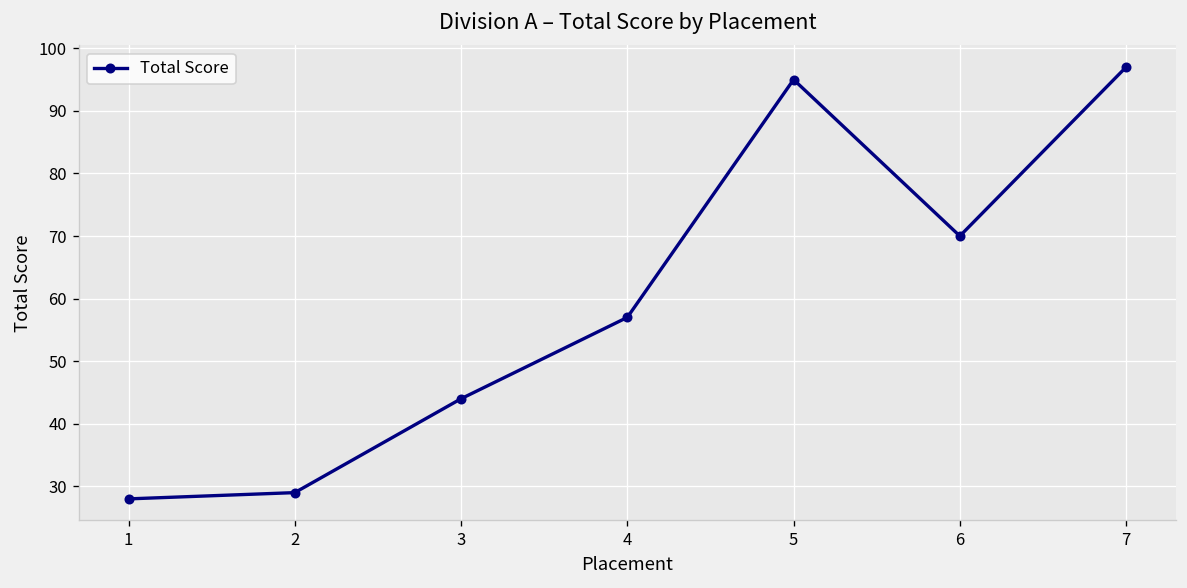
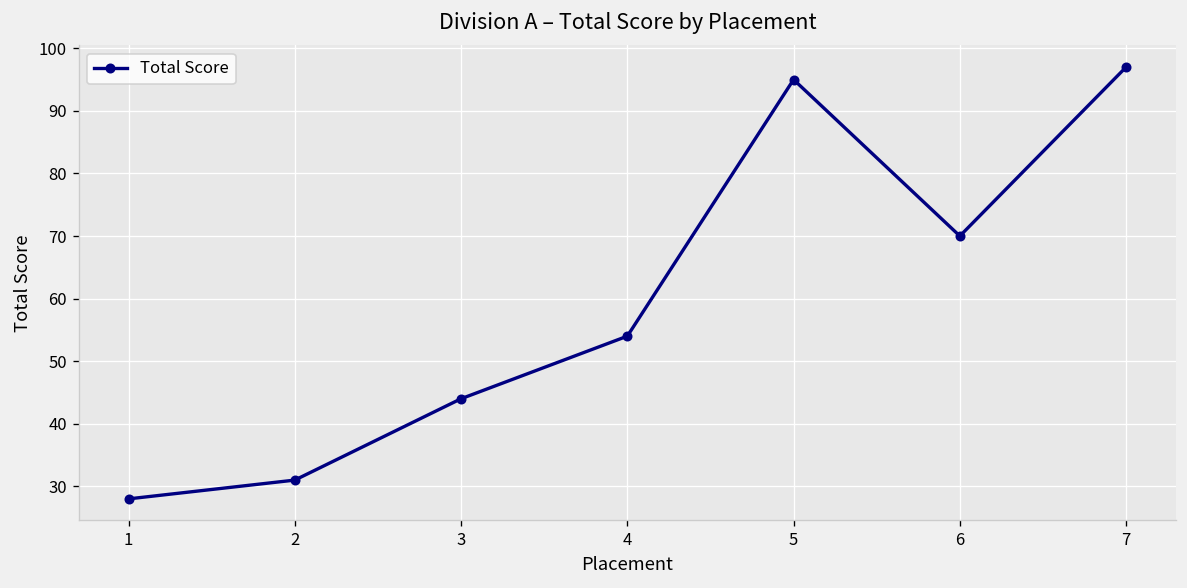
  {
    "1": 28,
-   "2": 29,
+   "2": 31,
    "3": 44,
-   "4": 57,
+   "4": 54,
    "5": 95,
    "6": 70,
    "7": 97
  }
